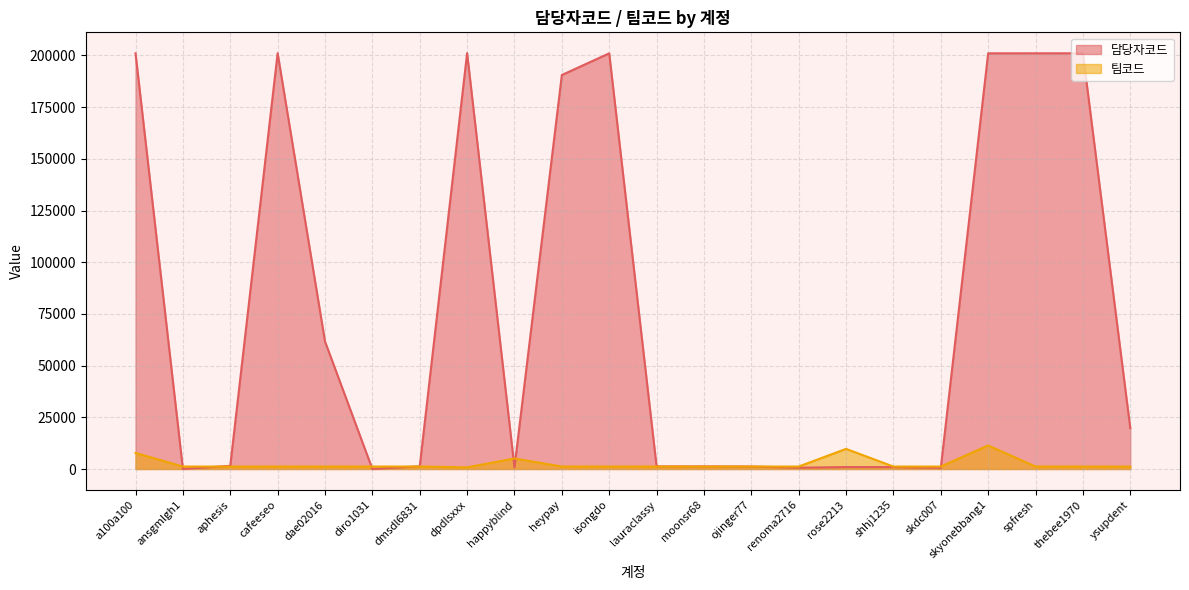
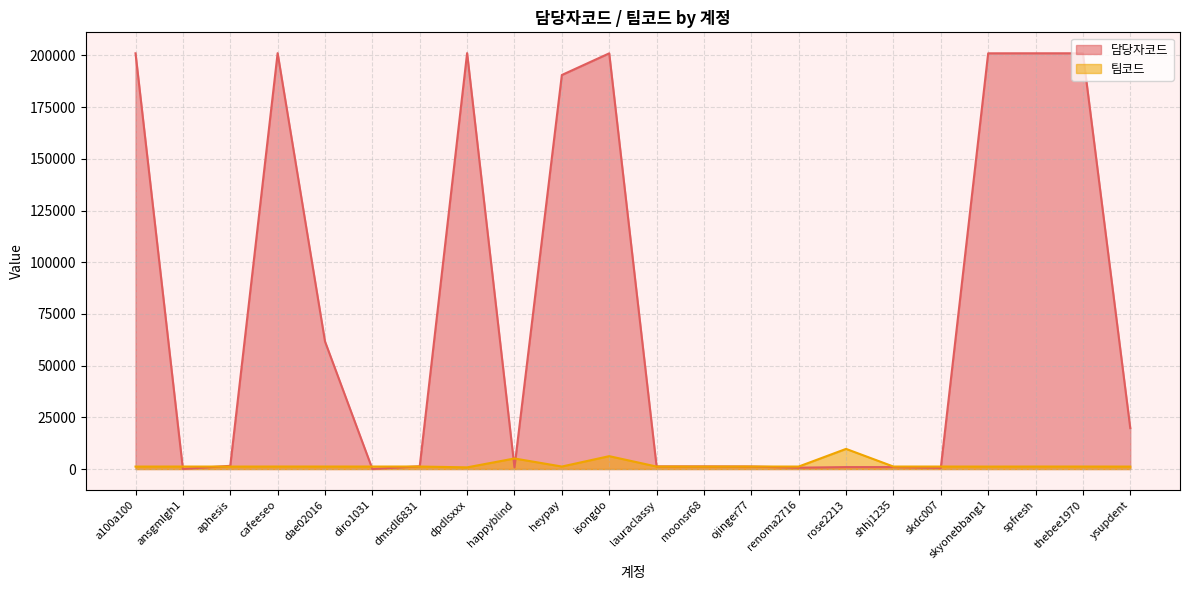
  {
    "담당자코드": {
      "a100a100": 201000,
      "cafeeseo": 201000,
      "dae02016": 62000,
      "dpdlsxxx": 201000,
      "happyblind": 1000,
      "heypay": 191000,
      "isongdo": 201000,
      "rose2213": 1000,
      "skyonebbang1": 201000,
      "spfresh": 201000,
      "ysupdent": 20000
    },
    "팀코드": {
-     "a100a100": 8000,
+     "a100a100": 1000,
      "cafeeseo": 1000,
      "dae02016": 1000,
      "dpdlsxxx": 1000,
      "happyblind": 5000,
      "heypay": 1000,
-     "isongdo": 1000,
+     "isongdo": 6000,
      "rose2213": 10000,
-     "skyonebbang1": 11000,
+     "skyonebbang1": 1000,
      "spfresh": 1000,
      "thebee1970": 1000,
      "ysupdent": 1000
    }
  }
